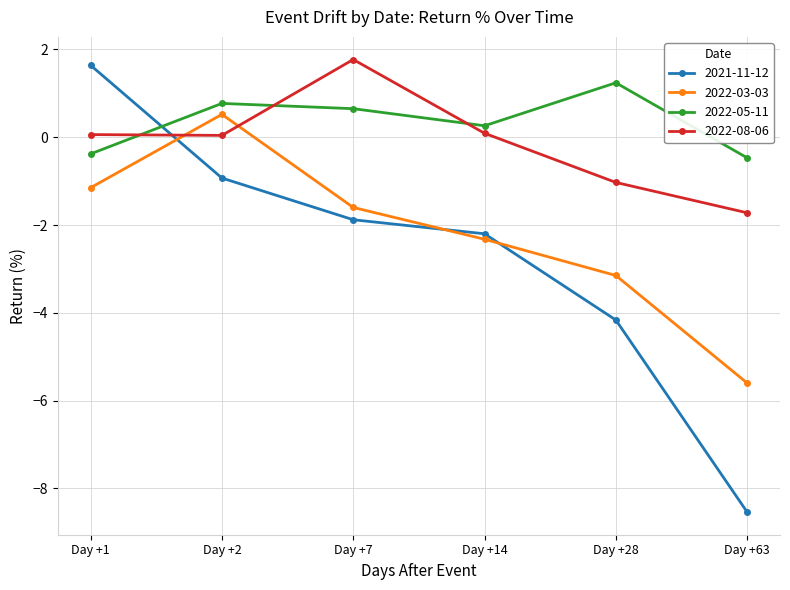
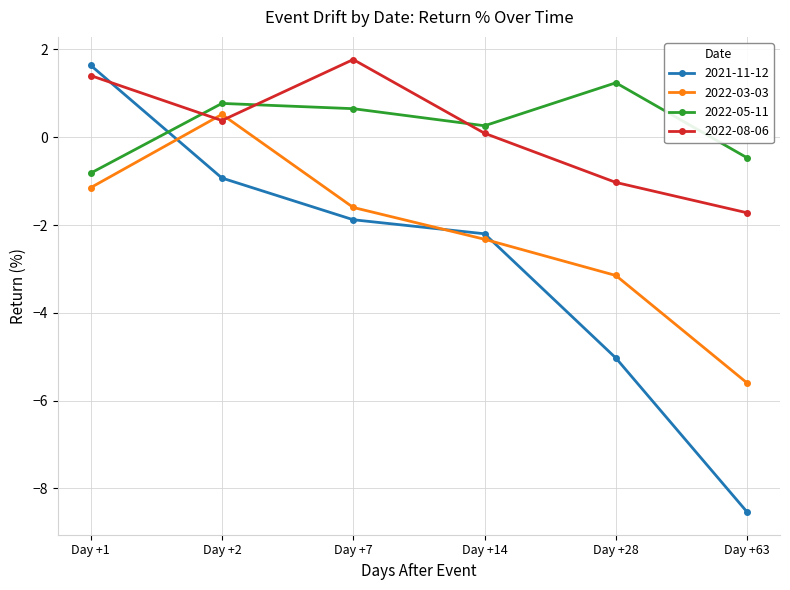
  {
    "2021-11-12": {
      "Day +1": 1.6,
      "Day +2": -0.9,
      "Day +7": -1.9,
      "Day +14": -2.2,
-     "Day +28": -4.2,
+     "Day +28": -5.0,
      "Day +63": -8.5
    },
    "2022-03-03": {
      "Day +1": -1.1,
      "Day +2": 0.5,
      "Day +7": -1.6,
      "Day +14": -2.3,
      "Day +28": -3.1,
      "Day +63": -5.6
    },
    "2022-05-11": {
-     "Day +1": -0.4,
+     "Day +1": -0.8,
      "Day +2": 0.8,
      "Day +7": 0.6,
      "Day +14": 0.3,
      "Day +28": 1.2,
      "Day +63": -0.5
    },
    "2022-08-06": {
-     "Day +1": 0.1,
-     "Day +2": 0.0,
+     "Day +1": 1.4,
+     "Day +2": 0.4,
      "Day +7": 1.8,
      "Day +14": 0.1,
      "Day +28": -1.0,
      "Day +63": -1.7
    }
  }
